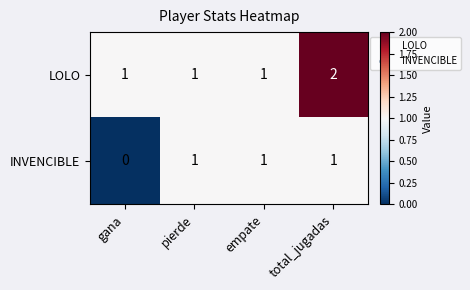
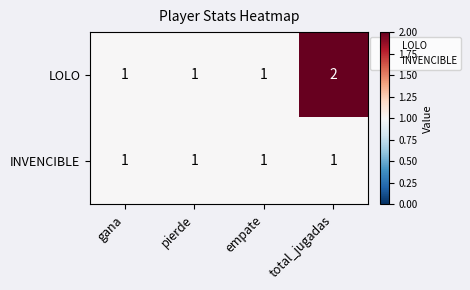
  {
    "LOLO": {
      "gana": 1,
      "pierde": 1,
      "empate": 1,
      "total_jugadas": 2
    },
    "INVENCIBLE": {
-     "gana": 0,
+     "gana": 1,
      "pierde": 1,
      "empate": 1,
      "total_jugadas": 1
    }
  }
